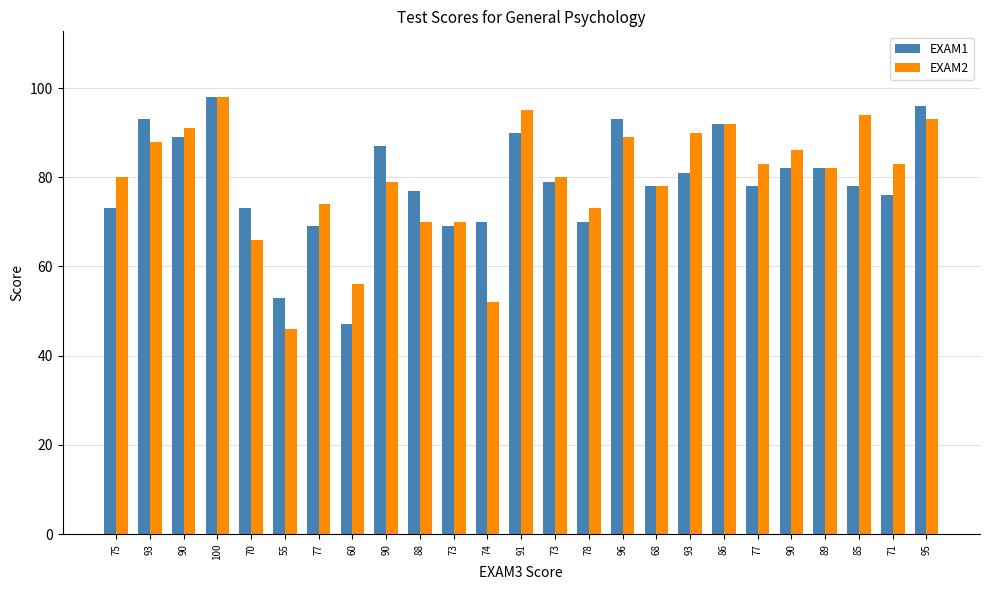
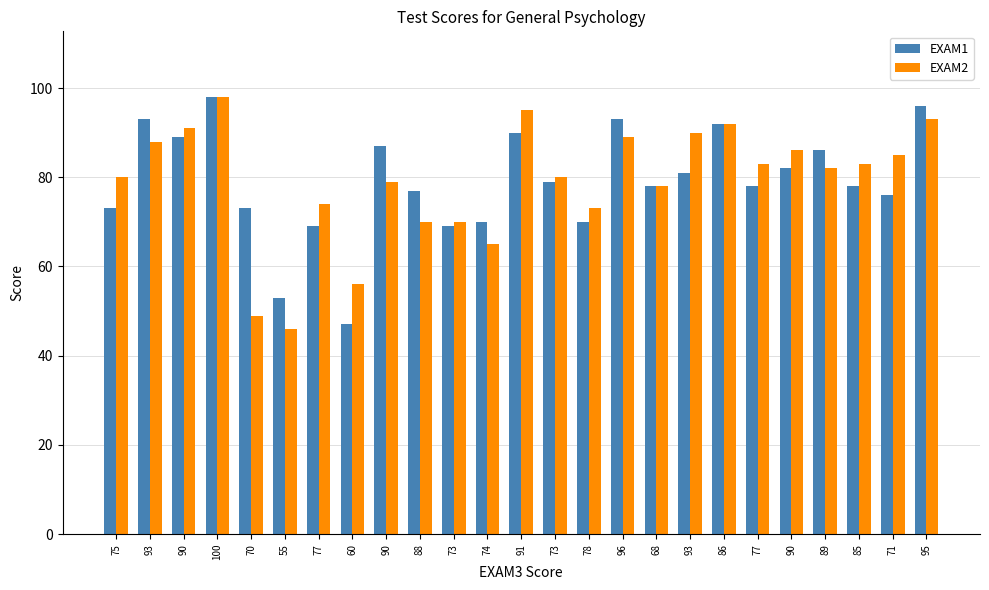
  {
    "EXAM1": {
      "75": 73,
      "100": 98,
      "70": 73,
      "55": 53,
      "60": 47,
      "88": 77,
      "74": 70,
      "91": 90,
      "78": 70,
      "96": 93,
      "68": 78,
      "86": 92,
-     "89": 82,
+     "89": 86,
      "85": 78,
      "71": 76,
      "95": 96
    },
    "EXAM2": {
      "75": 80,
      "100": 98,
-     "70": 66,
+     "70": 49,
      "55": 46,
      "60": 56,
      "88": 70,
-     "74": 52,
+     "74": 65,
      "91": 95,
      "78": 73,
      "96": 89,
      "68": 78,
      "86": 92,
      "89": 82,
-     "85": 94,
-     "71": 83,
+     "85": 83,
+     "71": 85,
      "95": 93
    }
  }
